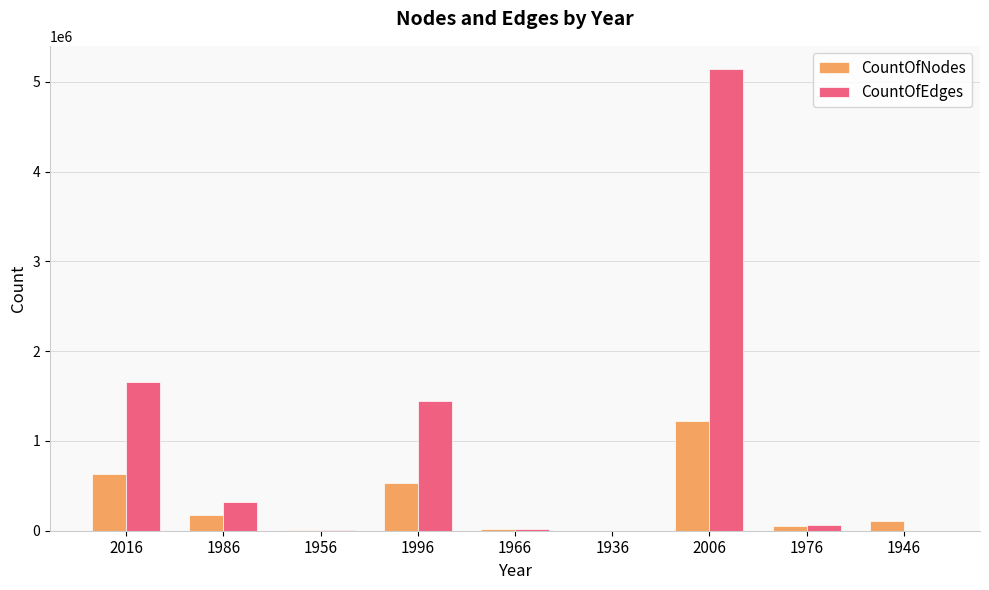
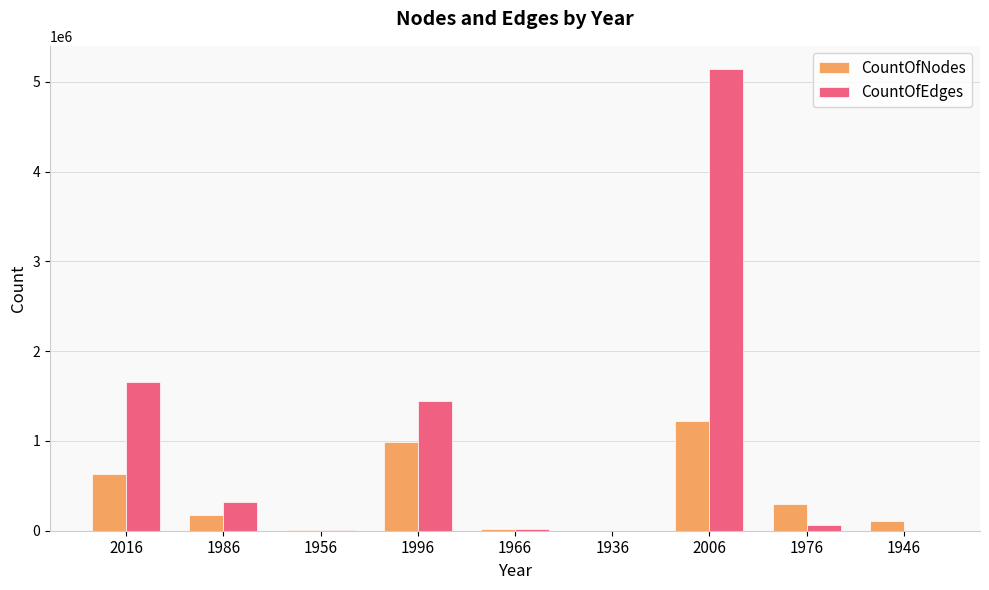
  {
    "CountOfNodes": {
      "2016": 600000,
      "1986": 200000,
-     "1996": 500000,
+     "1996": 1000000,
      "2006": 1200000,
-     "1976": 100000,
+     "1976": 300000,
      "1946": 100000
    },
    "CountOfEdges": {
      "2016": 1700000,
      "1986": 300000,
      "1996": 1400000,
      "2006": 5100000,
      "1976": 100000
    }
  }
